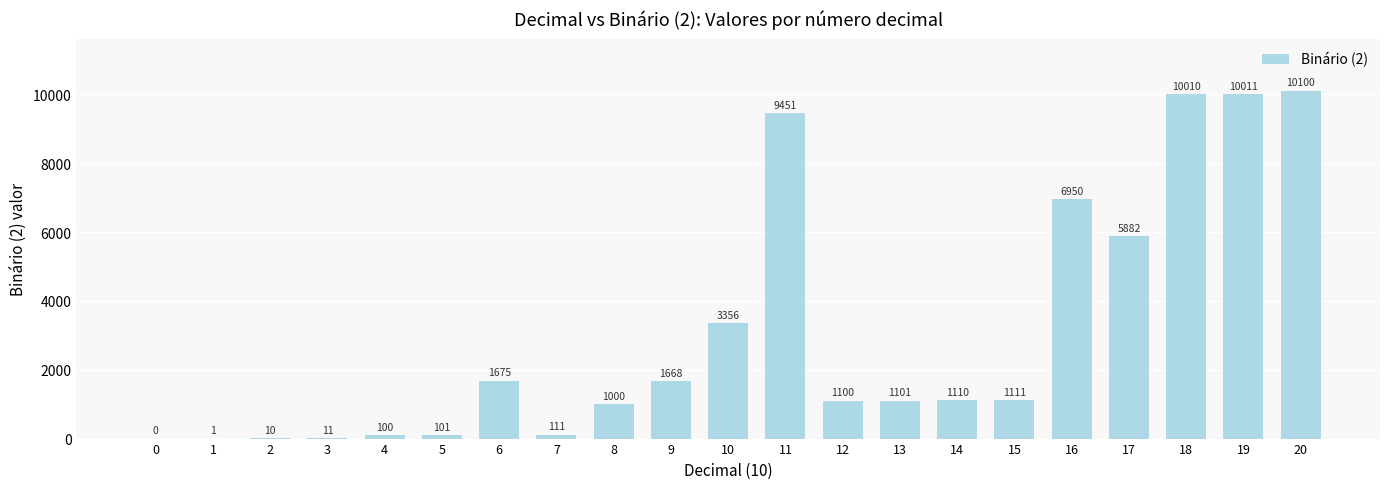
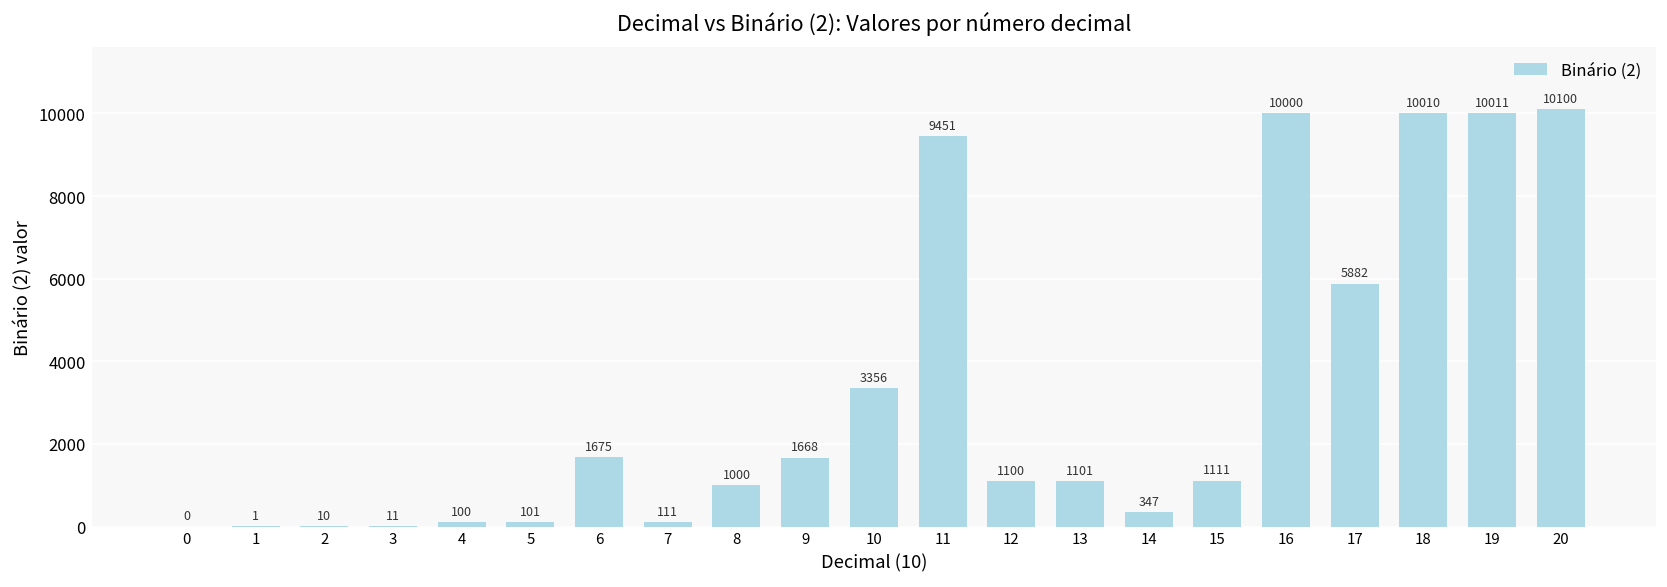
  {
    "0": 0,
    "1": 1,
    "2": 10,
    "3": 11,
    "4": 100,
    "5": 101,
    "6": 1675,
    "7": 111,
    "8": 1000,
    "9": 1668,
    "10": 3356,
    "11": 9451,
    "12": 1100,
    "13": 1101,
-   "14": 1110,
+   "14": 347,
    "15": 1111,
-   "16": 6950,
+   "16": 10000,
    "17": 5882,
    "18": 10010,
    "19": 10011,
    "20": 10100
  }
